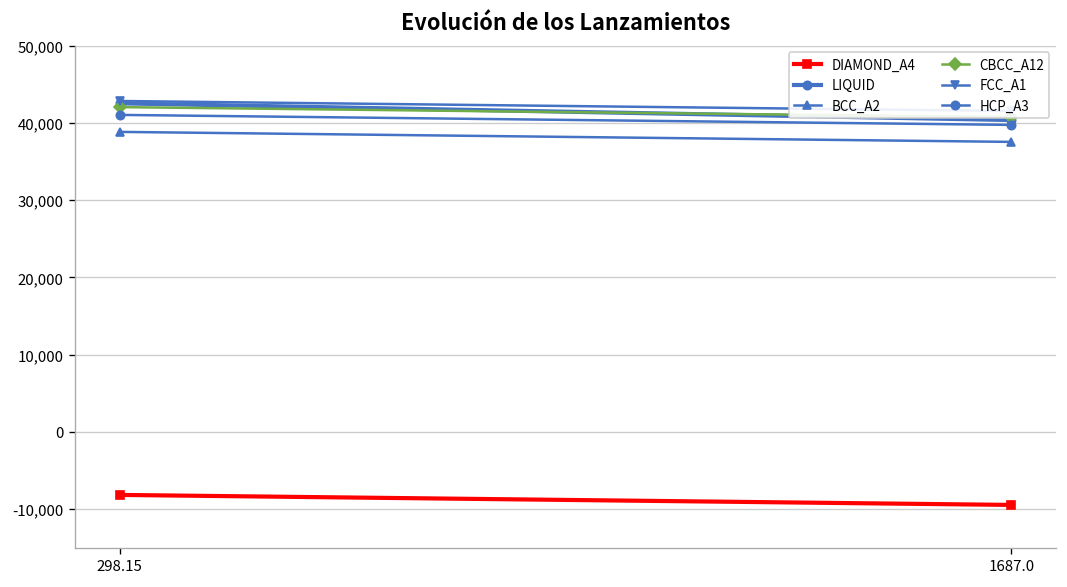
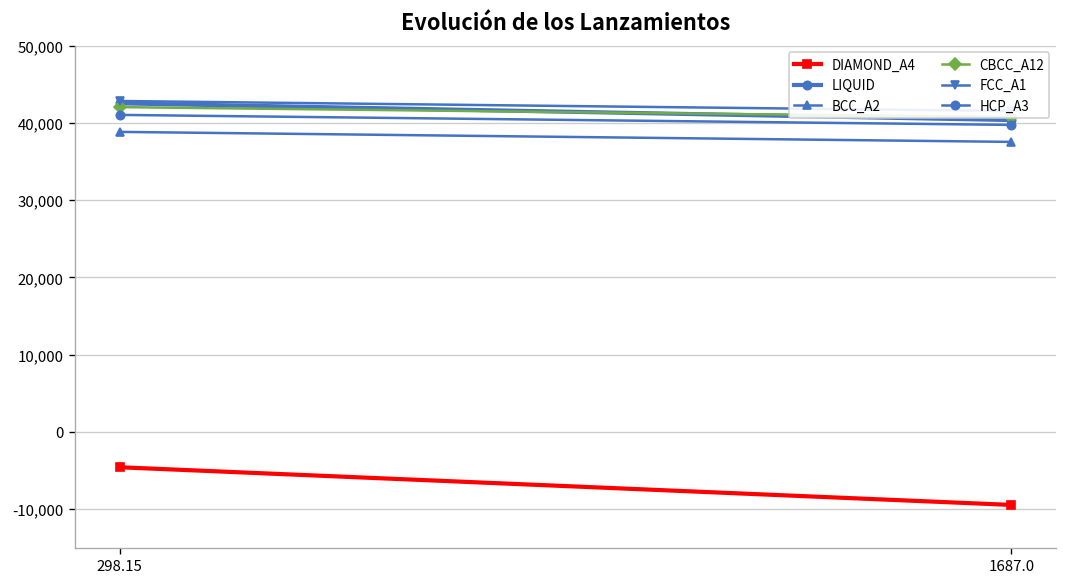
  {
    "DIAMOND_A4": {
-     "298.15": "-8,000",
+     "298.15": "-5,000",
      "1687.0": "-9,000"
    },
    "CBCC_A12": {
      "298.15": "42,000"
    }
  }
